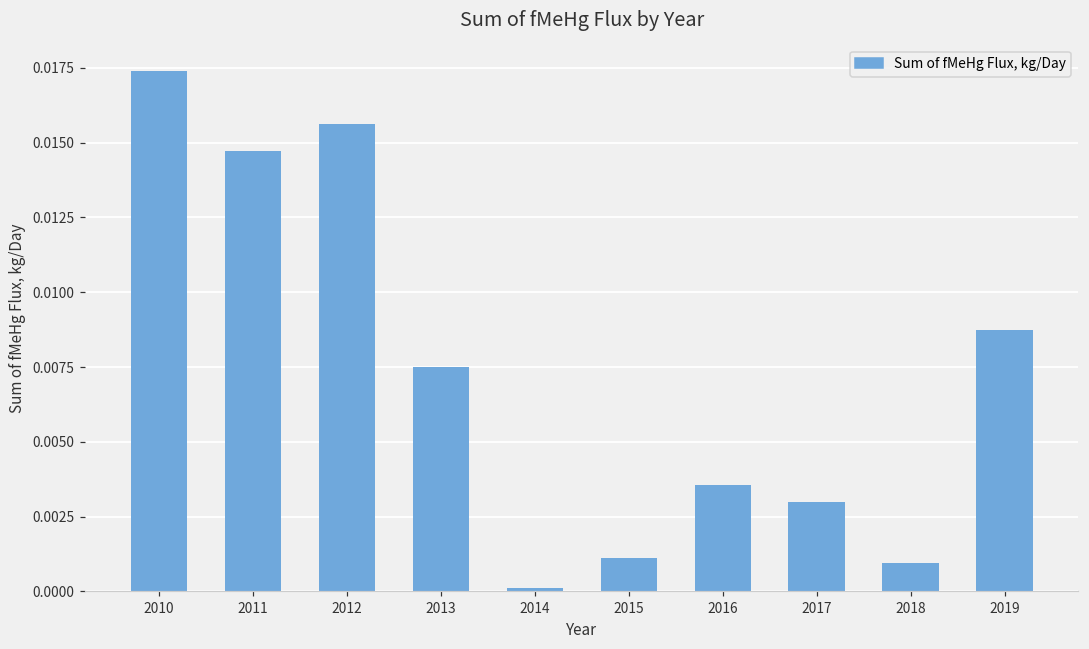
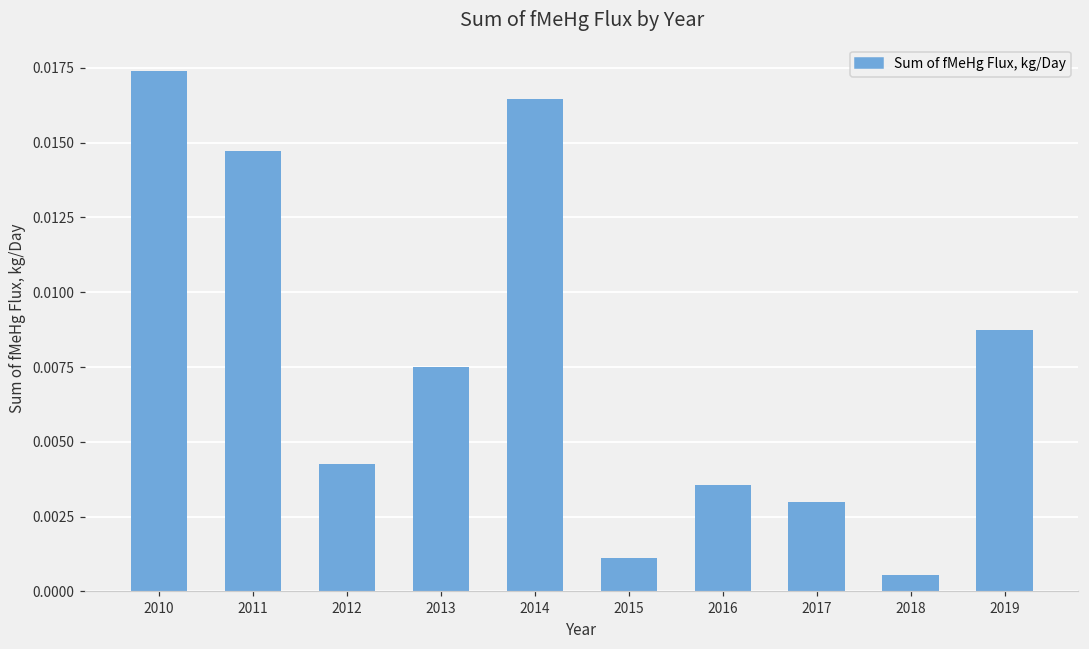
  {
    "2010": 0.0174,
    "2011": 0.0147,
-   "2012": 0.0156,
+   "2012": 0.0043,
    "2013": 0.0075,
-   "2014": 0.0001,
+   "2014": 0.0165,
    "2015": 0.0011,
    "2016": 0.0036,
    "2017": 0.0030,
-   "2018": 0.0010,
+   "2018": 0.0006,
    "2019": 0.0087
  }
